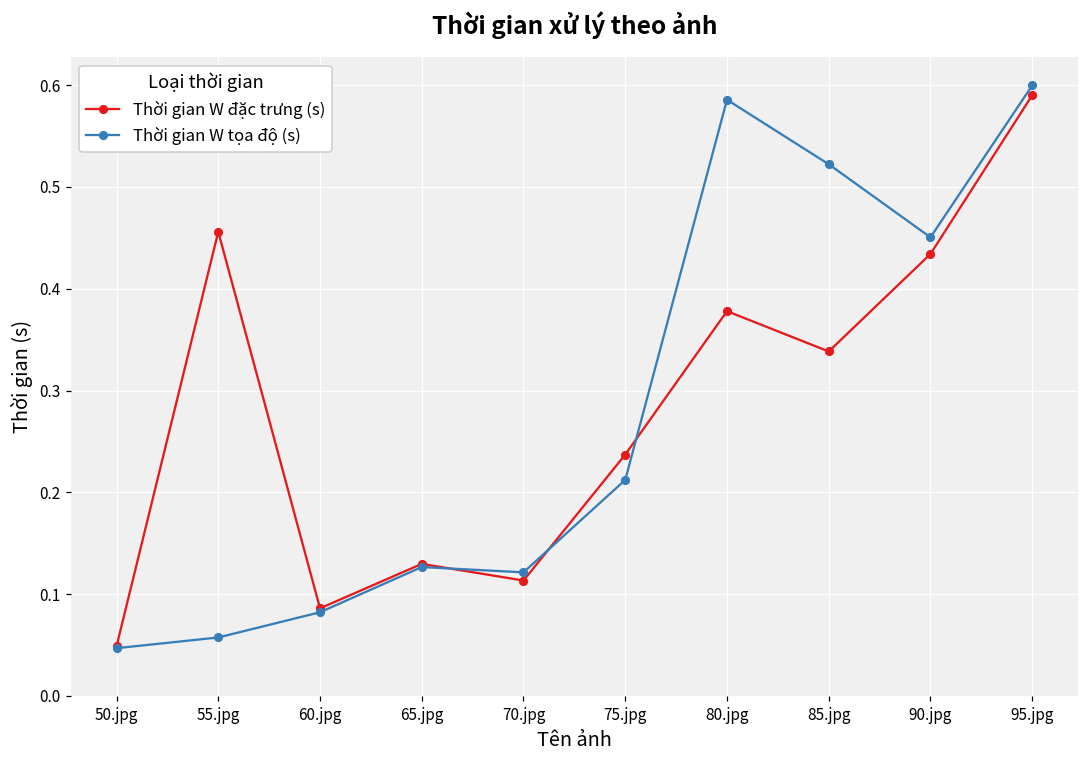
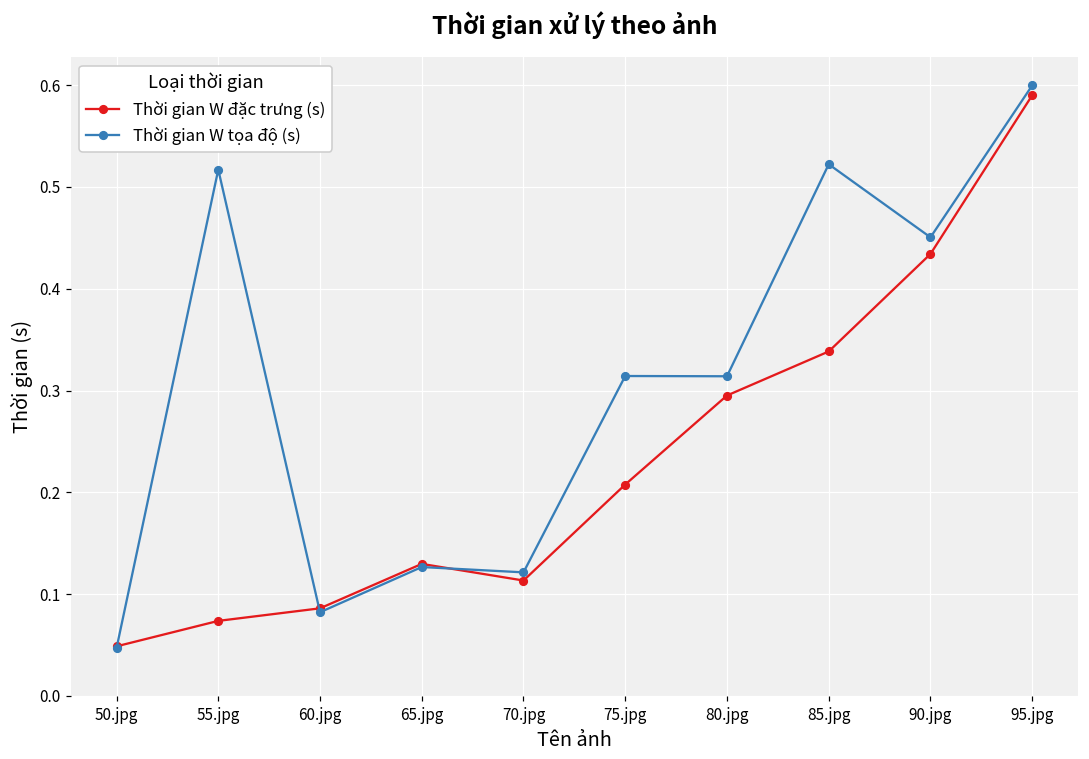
  {
    "Thời gian W đặc trưng (s)": {
-     "55.jpg": 0.46,
+     "55.jpg": 0.07,
      "60.jpg": 0.09,
      "65.jpg": 0.13,
      "70.jpg": 0.11,
-     "75.jpg": 0.24,
-     "80.jpg": 0.38,
+     "75.jpg": 0.21,
+     "80.jpg": 0.30,
      "85.jpg": 0.34,
      "90.jpg": 0.43,
      "95.jpg": 0.59
    },
    "Thời gian W tọa độ (s)": {
-     "55.jpg": 0.06,
+     "55.jpg": 0.52,
      "60.jpg": 0.08,
      "65.jpg": 0.13,
      "70.jpg": 0.12,
-     "75.jpg": 0.21,
-     "80.jpg": 0.59,
+     "75.jpg": 0.31,
+     "80.jpg": 0.31,
      "85.jpg": 0.52,
      "90.jpg": 0.45,
      "95.jpg": 0.60
    }
  }
